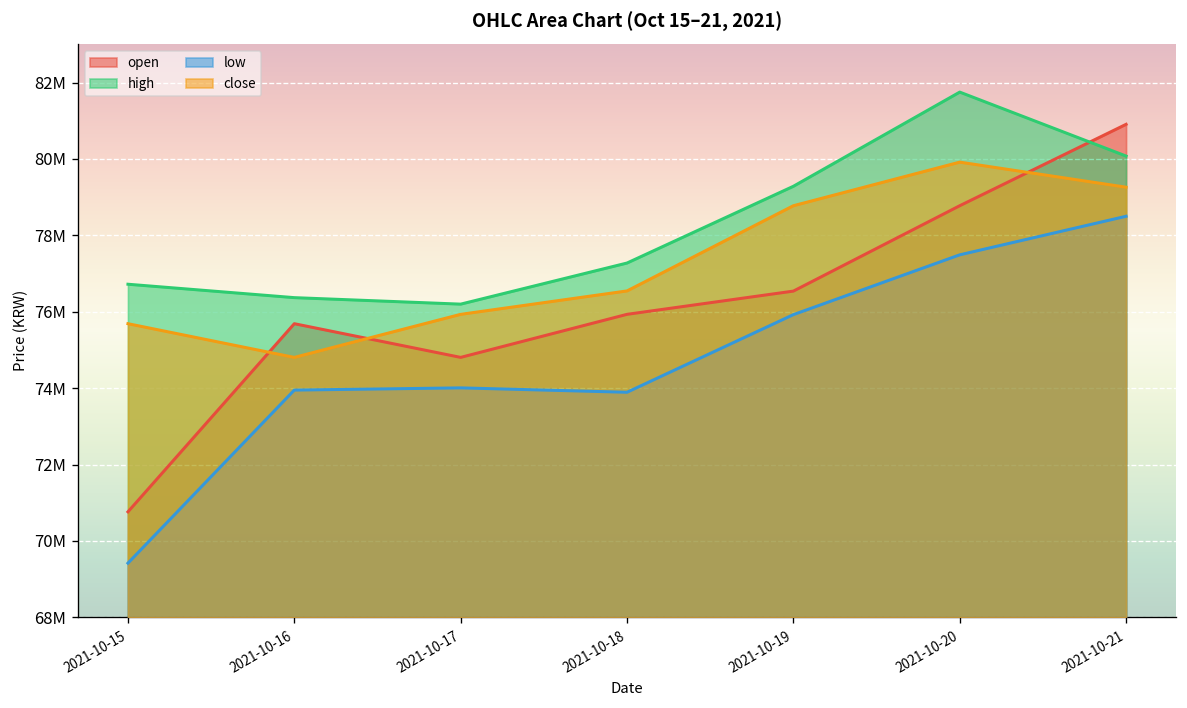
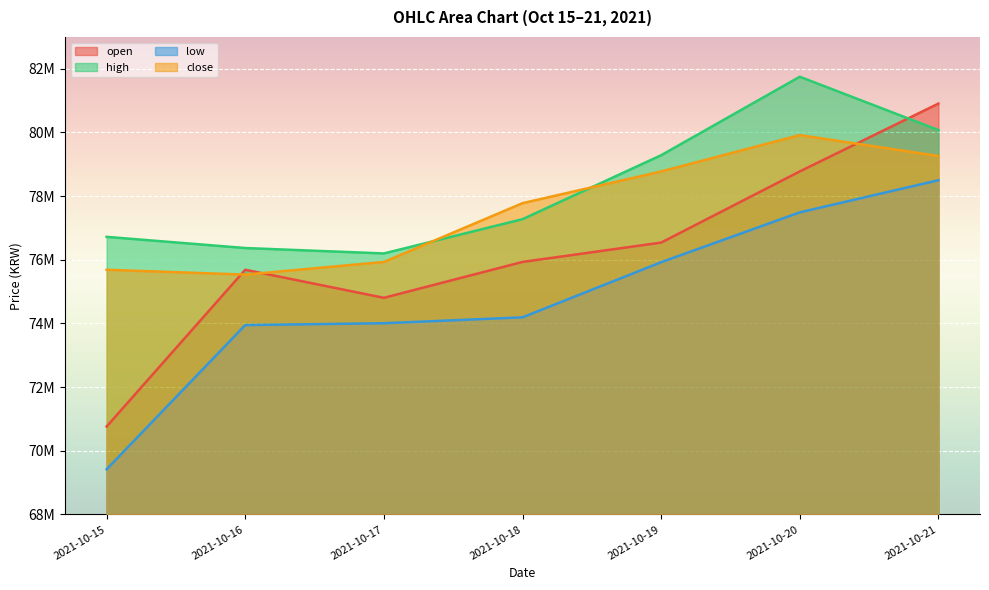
  {
    "open": {
      "2021-10-15": 70800000,
      "2021-10-16": 75700000,
      "2021-10-17": 74800000,
      "2021-10-18": 75900000,
      "2021-10-19": 76500000,
      "2021-10-20": 78800000,
      "2021-10-21": 80900000
    },
    "high": {
      "2021-10-15": 76700000,
      "2021-10-16": 76400000,
      "2021-10-17": 76200000,
      "2021-10-18": 77300000,
      "2021-10-19": 79300000,
      "2021-10-20": 81800000,
      "2021-10-21": 80100000
    },
    "low": {
      "2021-10-15": 69400000,
      "2021-10-16": 74000000,
      "2021-10-17": 74000000,
-     "2021-10-18": 73900000,
+     "2021-10-18": 74200000,
      "2021-10-19": 75900000,
      "2021-10-20": 77500000,
      "2021-10-21": 78500000
    },
    "close": {
      "2021-10-15": 75700000,
-     "2021-10-16": 74800000,
+     "2021-10-16": 75500000,
      "2021-10-17": 75900000,
-     "2021-10-18": 76500000,
+     "2021-10-18": 77800000,
      "2021-10-19": 78800000,
      "2021-10-20": 79900000,
      "2021-10-21": 79300000
    }
  }
